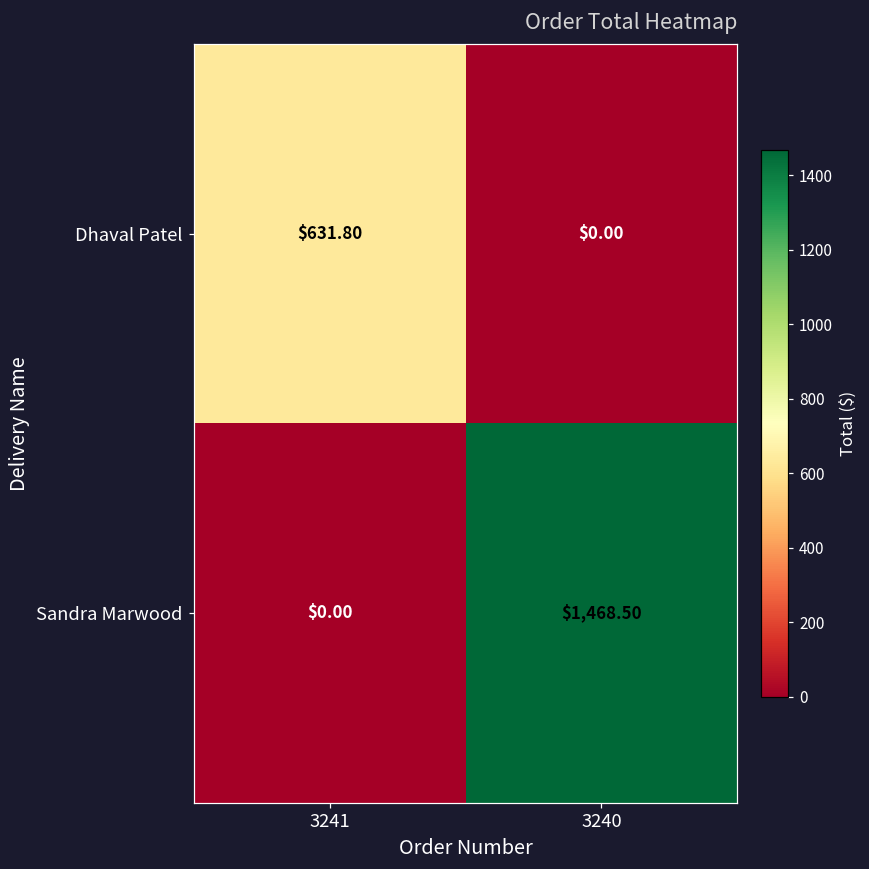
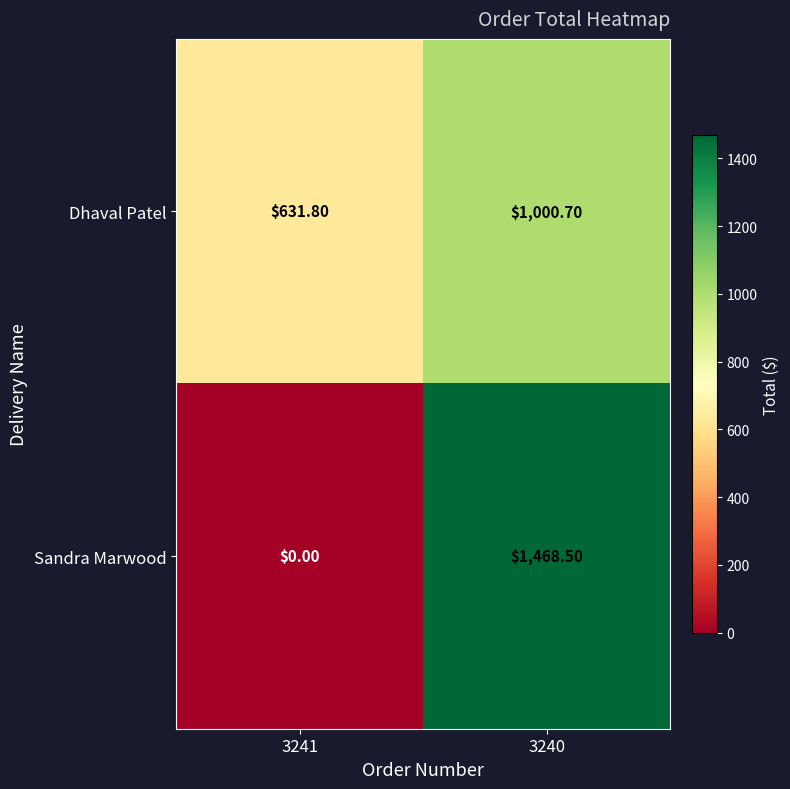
  {
    "Dhaval Patel": {
      "3241": "$631.80",
-     "3240": "$0.00"
+     "3240": "$1,000.70"
    },
    "Sandra Marwood": {
      "3241": "$0.00",
      "3240": "$1,468.50"
    }
  }
